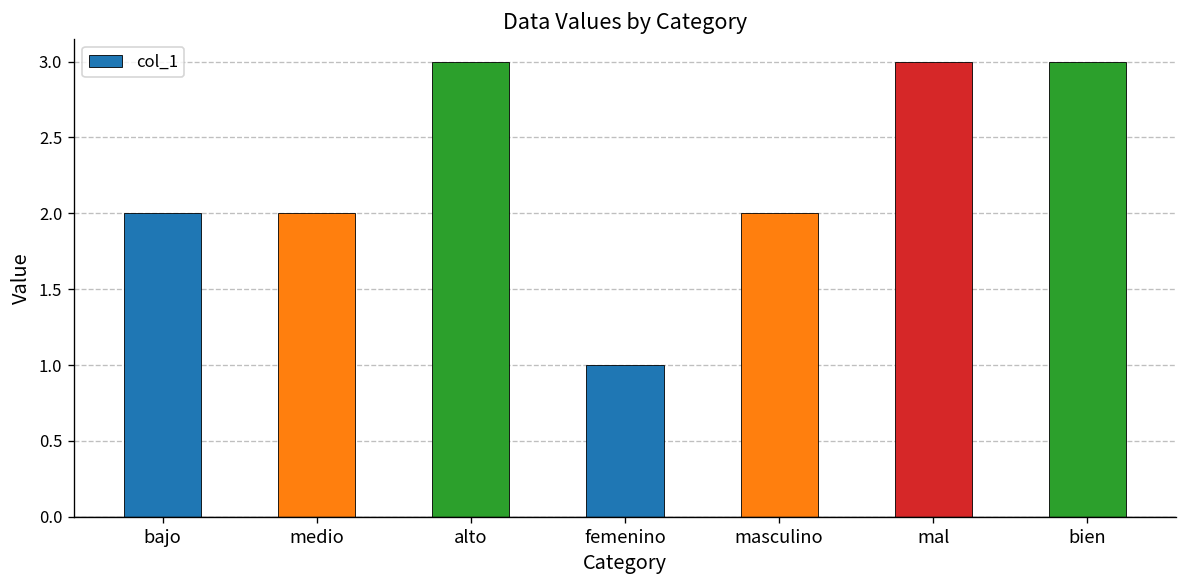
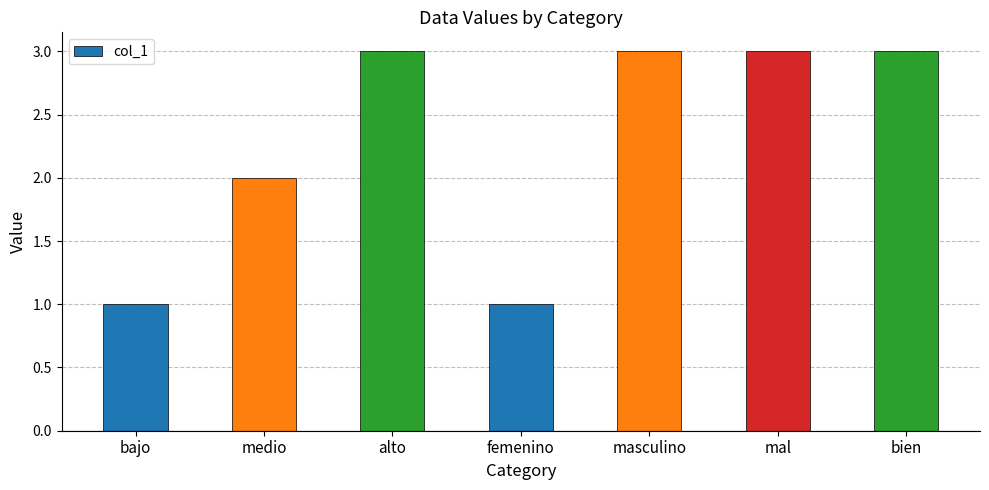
  {
-   "bajo": 2,
+   "bajo": 1,
    "medio": 2,
    "alto": 3,
    "femenino": 1,
-   "masculino": 2,
+   "masculino": 3,
    "mal": 3,
    "bien": 3
  }
